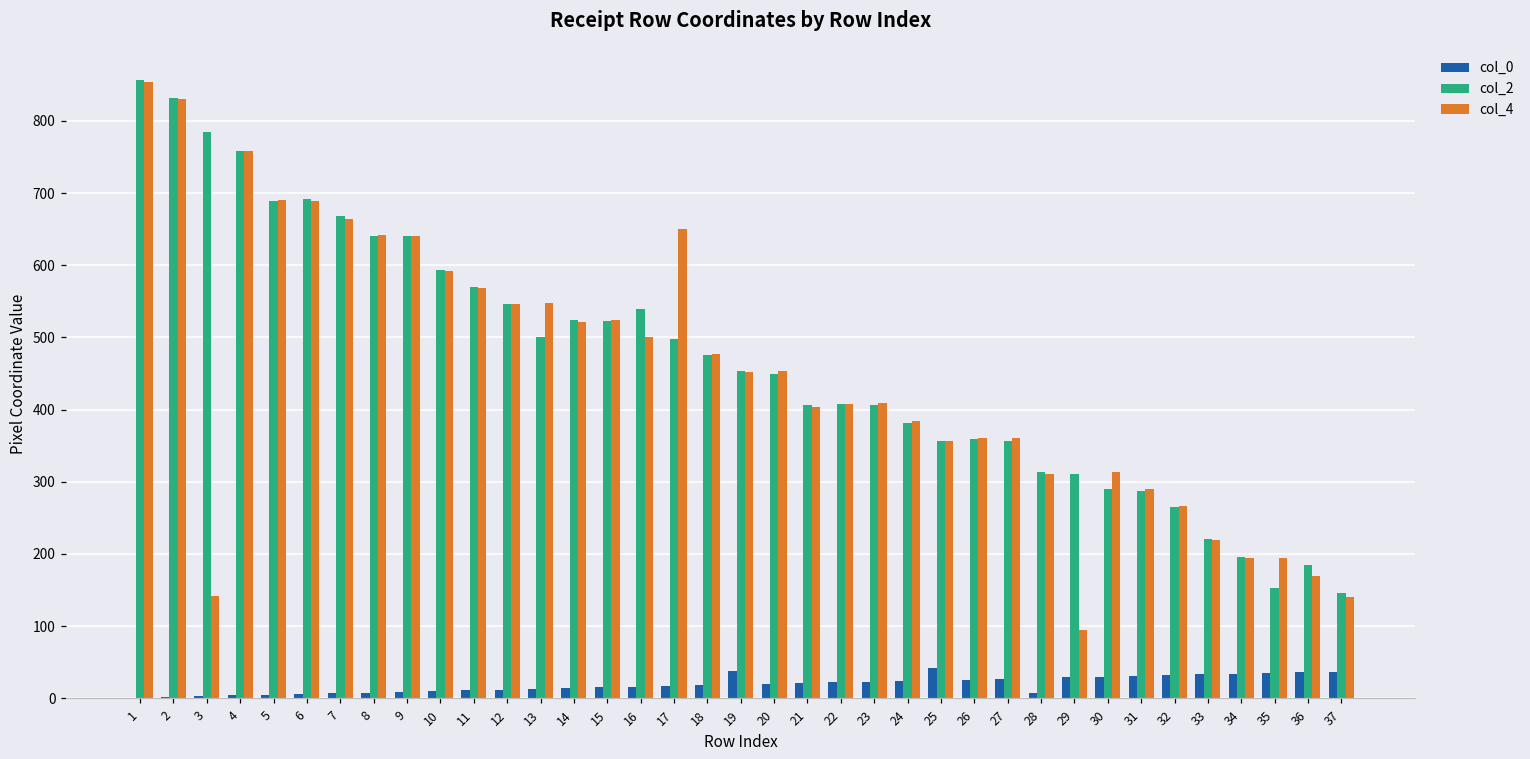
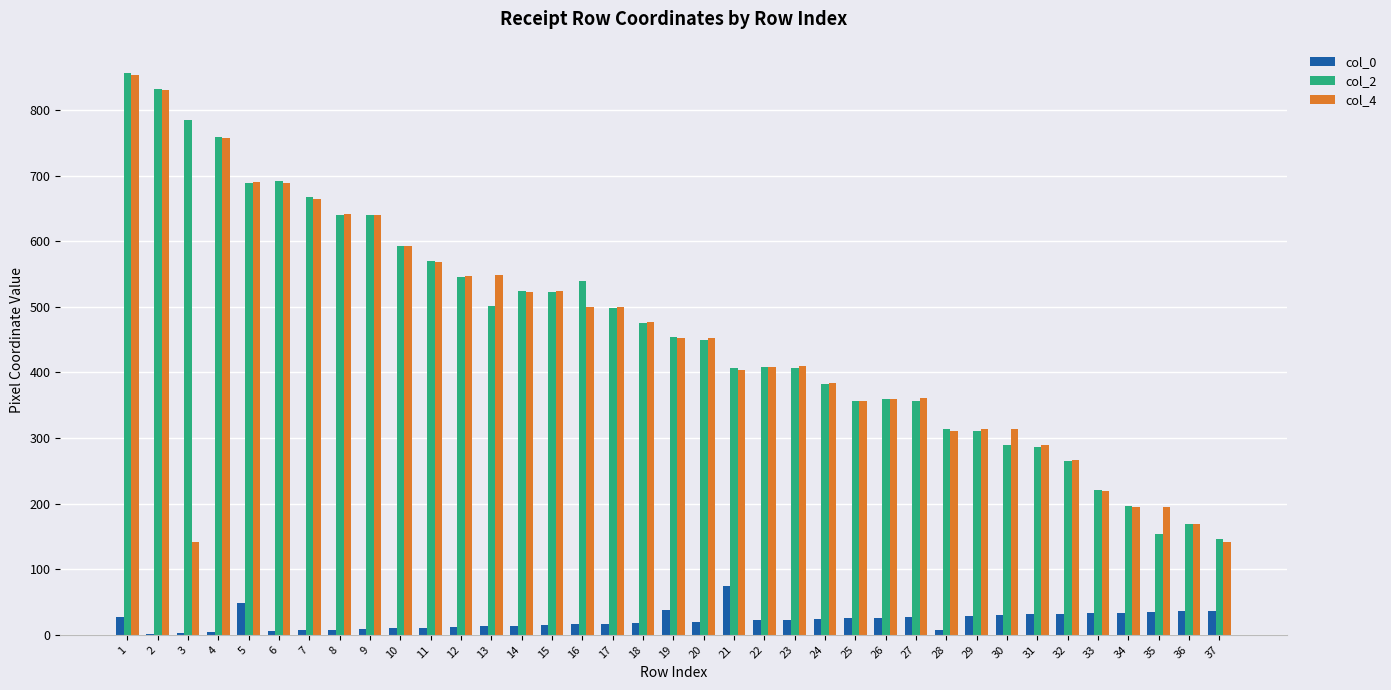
  {
    "col_0": {
-     "1": 0,
+     "1": 30,
      "4": 0,
-     "5": 10,
+     "5": 50,
      "6": 10,
      "7": 10,
      "8": 10,
      "9": 10,
      "10": 10,
      "11": 10,
      "12": 10,
      "13": 10,
      "14": 10,
      "15": 20,
      "16": 20,
      "17": 20,
      "18": 20,
      "19": 40,
      "20": 20,
-     "21": 20,
+     "21": 70,
      "22": 20,
      "23": 20,
      "24": 20,
-     "25": 40,
+     "25": 30,
      "26": 30,
      "27": 30,
      "28": 10,
      "29": 30,
      "30": 30,
      "31": 30,
      "32": 30,
      "33": 30,
      "34": 30,
      "35": 40,
      "36": 40,
      "37": 40
    },
    "col_2": {
      "1": 860,
      "2": 830,
      "3": 780,
      "4": 760,
      "5": 690,
      "6": 690,
      "7": 670,
      "8": 640,
      "9": 640,
      "10": 590,
      "11": 570,
      "12": 550,
      "13": 500,
      "14": 520,
      "15": 520,
      "16": 540,
      "17": 500,
      "18": 480,
      "19": 450,
      "20": 450,
      "21": 410,
      "22": 410,
      "23": 410,
      "24": 380,
      "25": 360,
      "26": 360,
      "27": 360,
      "28": 310,
      "29": 310,
      "30": 290,
      "31": 290,
      "32": 270,
      "33": 220,
      "34": 200,
      "35": 150,
-     "36": 190,
+     "36": 170,
      "37": 150
    },
    "col_4": {
      "1": 850,
      "2": 830,
      "3": 140,
      "4": 760,
      "5": 690,
      "6": 690,
      "7": 660,
      "8": 640,
      "9": 640,
      "10": 590,
      "11": 570,
      "12": 550,
      "13": 550,
      "14": 520,
      "15": 520,
      "16": 500,
-     "17": 650,
+     "17": 500,
      "18": 480,
      "19": 450,
      "20": 450,
      "21": 400,
      "22": 410,
      "23": 410,
      "24": 380,
      "25": 360,
      "26": 360,
      "27": 360,
      "28": 310,
-     "29": 100,
+     "29": 310,
      "30": 310,
      "31": 290,
      "32": 270,
      "33": 220,
      "34": 200,
      "35": 200,
      "36": 170,
      "37": 140
    }
  }
